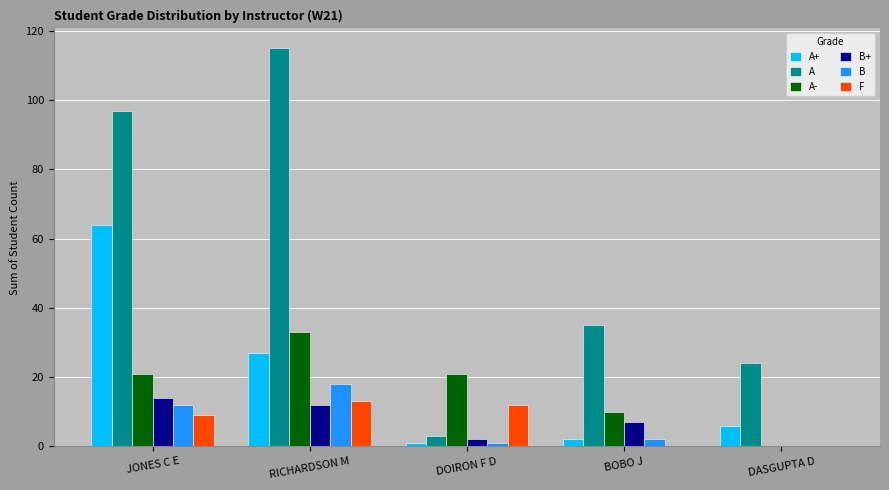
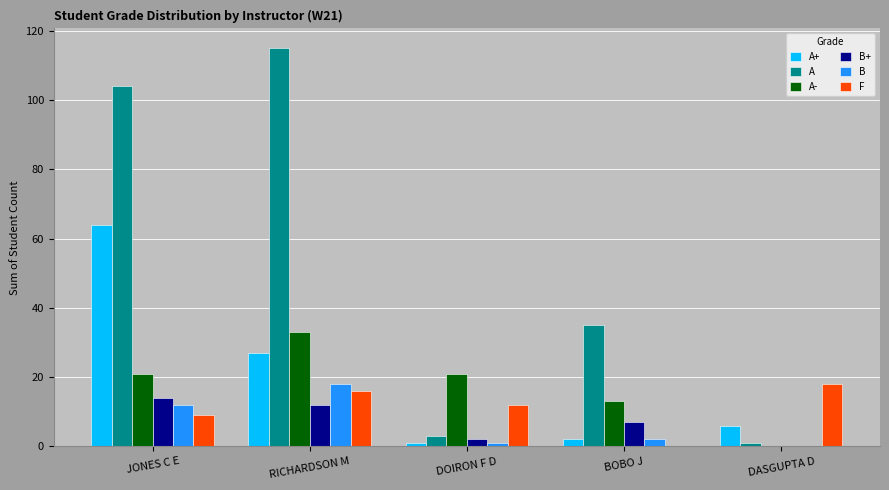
  {
    "A": {
-     "JONES C E": 97,
+     "JONES C E": 104,
      "RICHARDSON M": 115,
      "DOIRON F D": 3,
      "BOBO J": 35,
-     "DASGUPTA D": 24
+     "DASGUPTA D": 1
    },
    "A-": {
      "JONES C E": 21,
      "RICHARDSON M": 33,
      "DOIRON F D": 21,
-     "BOBO J": 10,
+     "BOBO J": 13,
      "DASGUPTA D": 0
    },
    "B+": {
      "JONES C E": 14,
      "RICHARDSON M": 12,
      "DOIRON F D": 2,
      "BOBO J": 7,
      "DASGUPTA D": 0
    },
    "F": {
      "JONES C E": 9,
-     "RICHARDSON M": 13,
+     "RICHARDSON M": 16,
      "DOIRON F D": 12,
      "BOBO J": 0,
-     "DASGUPTA D": 0
+     "DASGUPTA D": 18
    }
  }
